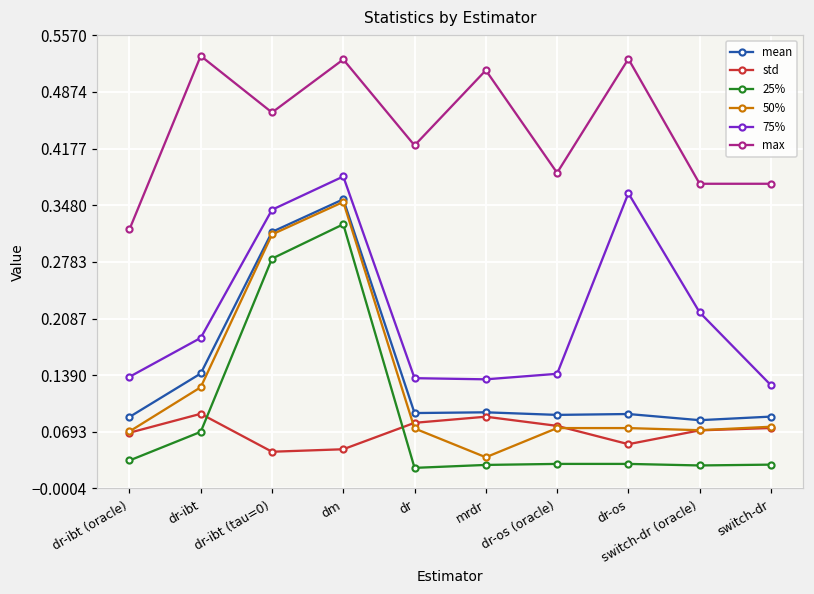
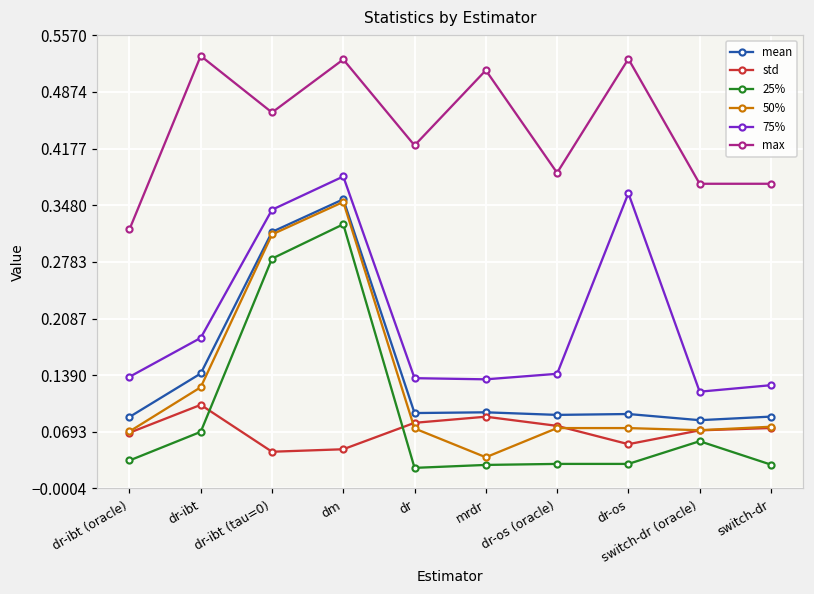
  {
    "mean": {
      "dr-ibt (oracle)": 0.09,
      "dr-ibt": 0.14,
      "dr": 0.09,
      "mrdr": 0.09,
      "dr-os (oracle)": 0.09,
      "dr-os": 0.09,
      "switch-dr (oracle)": 0.08,
      "switch-dr": 0.09
    },
    "std": {
-     "dr-ibt": 0.09,
+     "dr-ibt": 0.10,
      "dr-ibt (tau=0)": 0.04,
      "dm": 0.05,
      "dr": 0.08,
      "mrdr": 0.09,
      "dr-os": 0.05
    },
    "25%": {
      "dr-ibt (oracle)": 0.03,
      "dr-ibt": 0.07,
      "dr-ibt (tau=0)": 0.28,
      "dm": 0.32,
      "dr": 0.02,
      "mrdr": 0.03,
      "dr-os (oracle)": 0.03,
      "dr-os": 0.03,
-     "switch-dr (oracle)": 0.03,
+     "switch-dr (oracle)": 0.06,
      "switch-dr": 0.03
    },
    "50%": {
      "dr-ibt": 0.12,
      "dr": 0.07,
      "mrdr": 0.04,
      "dr-os": 0.07
    },
    "75%": {
      "dr-ibt (oracle)": 0.14,
      "dr-ibt": 0.18,
      "dr-ibt (tau=0)": 0.34,
      "dm": 0.38,
      "dr": 0.14,
      "mrdr": 0.13,
      "dr-os (oracle)": 0.14,
      "dr-os": 0.36,
-     "switch-dr (oracle)": 0.22,
+     "switch-dr (oracle)": 0.12,
      "switch-dr": 0.13
    },
    "max": {
      "dr-ibt (oracle)": 0.32,
      "dr-ibt": 0.53,
      "dr-ibt (tau=0)": 0.46,
      "dm": 0.53,
      "dr": 0.42,
      "mrdr": 0.51,
      "dr-os (oracle)": 0.39,
      "dr-os": 0.53,
      "switch-dr (oracle)": 0.37,
      "switch-dr": 0.37
    }
  }
